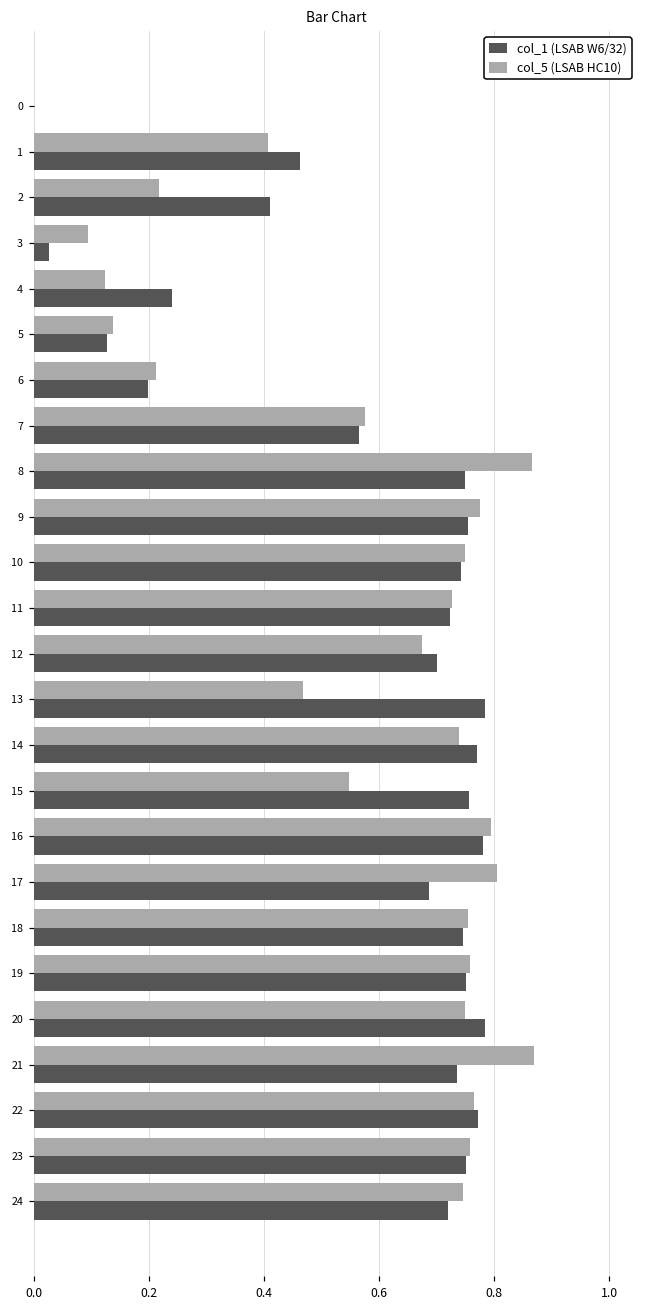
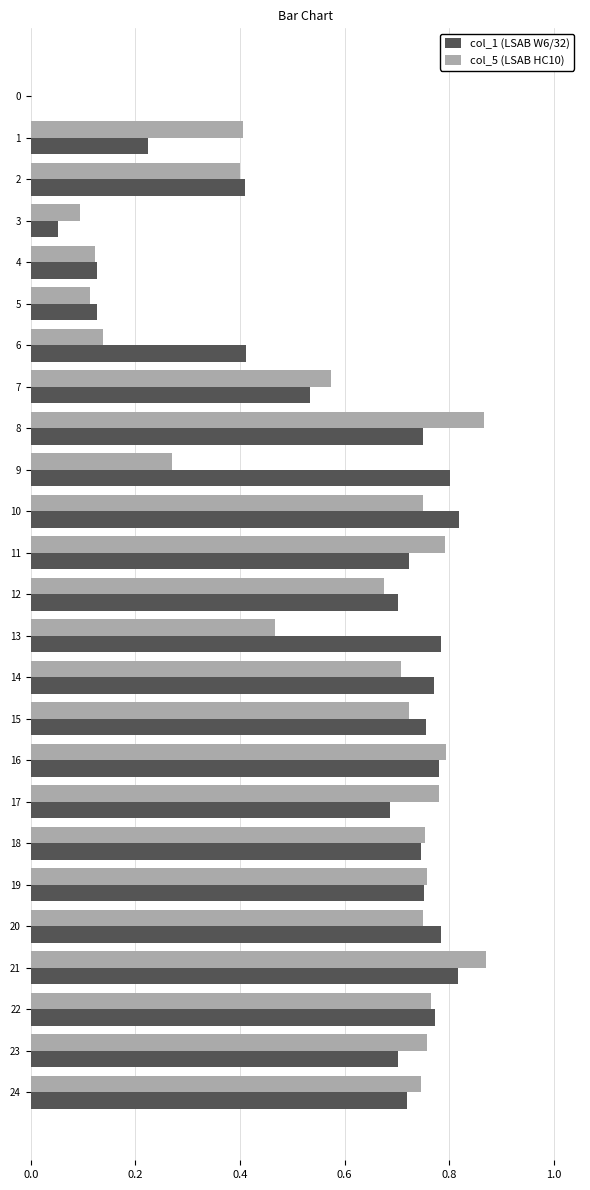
  {
    "col_1 (LSAB W6/32)": {
      "0": 0.00,
-     "1": 0.46,
+     "1": 0.22,
      "2": 0.41,
-     "3": 0.03,
-     "4": 0.24,
+     "3": 0.05,
+     "4": 0.13,
      "5": 0.13,
-     "6": 0.20,
-     "7": 0.56,
+     "6": 0.41,
+     "7": 0.53,
      "8": 0.75,
-     "9": 0.76,
-     "10": 0.74,
+     "9": 0.80,
+     "10": 0.82,
      "11": 0.72,
      "12": 0.70,
      "13": 0.78,
      "14": 0.77,
      "15": 0.76,
      "16": 0.78,
      "17": 0.69,
      "18": 0.75,
      "19": 0.75,
      "20": 0.78,
-     "21": 0.74,
+     "21": 0.82,
      "22": 0.77,
-     "23": 0.75,
+     "23": 0.70,
      "24": 0.72
    },
    "col_5 (LSAB HC10)": {
      "0": 0.00,
      "1": 0.41,
-     "2": 0.22,
+     "2": 0.40,
      "3": 0.09,
      "4": 0.12,
-     "5": 0.14,
-     "6": 0.21,
+     "5": 0.11,
+     "6": 0.14,
      "7": 0.57,
      "8": 0.87,
-     "9": 0.78,
+     "9": 0.27,
      "10": 0.75,
-     "11": 0.73,
+     "11": 0.79,
      "12": 0.68,
      "13": 0.47,
-     "14": 0.74,
-     "15": 0.55,
+     "14": 0.71,
+     "15": 0.72,
      "16": 0.79,
-     "17": 0.80,
+     "17": 0.78,
      "18": 0.75,
      "19": 0.76,
      "20": 0.75,
      "21": 0.87,
      "22": 0.76,
      "23": 0.76,
      "24": 0.75
    }
  }
